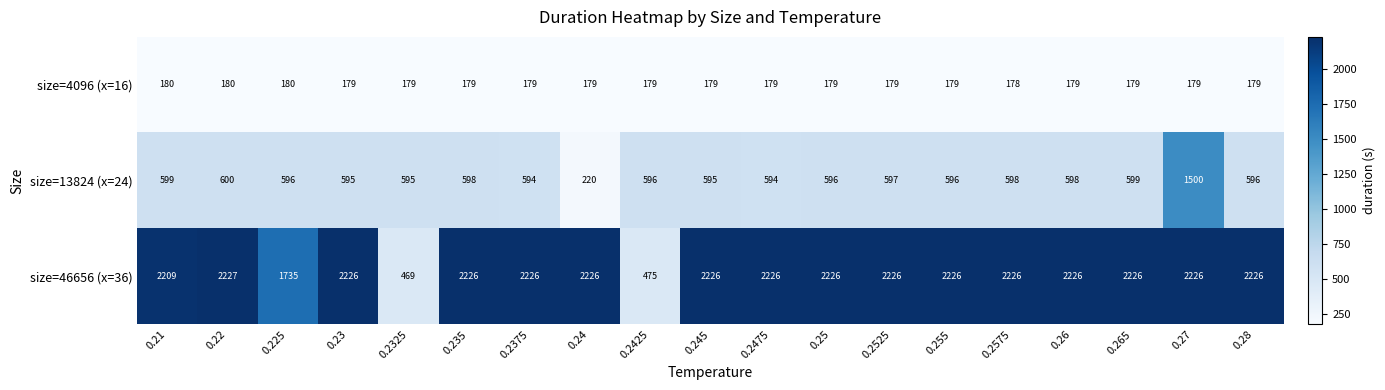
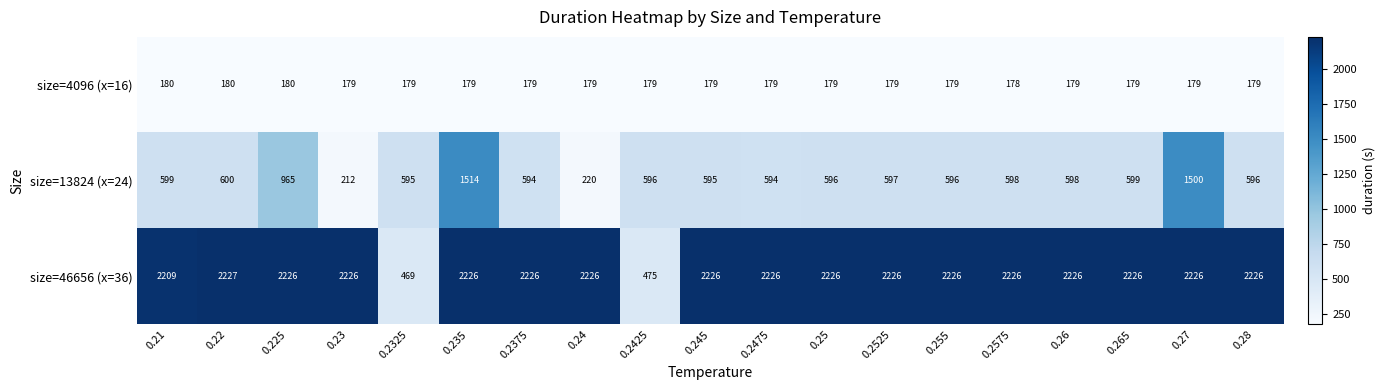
  {
    "size=4096 (x=16)": {
      "0.21": 180,
      "0.22": 180,
      "0.225": 180,
      "0.23": 179,
      "0.2325": 179,
      "0.235": 179,
      "0.2375": 179,
      "0.24": 179,
      "0.2425": 179,
      "0.245": 179,
      "0.2475": 179,
      "0.25": 179,
      "0.2525": 179,
      "0.255": 179,
      "0.2575": 178,
      "0.26": 179,
      "0.265": 179,
      "0.27": 179,
      "0.28": 179
    },
    "size=13824 (x=24)": {
      "0.21": 599,
      "0.22": 600,
-     "0.225": 596,
-     "0.23": 595,
+     "0.225": 965,
+     "0.23": 212,
      "0.2325": 595,
-     "0.235": 598,
+     "0.235": 1514,
      "0.2375": 594,
      "0.24": 220,
      "0.2425": 596,
      "0.245": 595,
      "0.2475": 594,
      "0.25": 596,
      "0.2525": 597,
      "0.255": 596,
      "0.2575": 598,
      "0.26": 598,
      "0.265": 599,
      "0.27": 1500,
      "0.28": 596
    },
    "size=46656 (x=36)": {
      "0.21": 2209,
      "0.22": 2227,
-     "0.225": 1735,
+     "0.225": 2226,
      "0.23": 2226,
      "0.2325": 469,
      "0.235": 2226,
      "0.2375": 2226,
      "0.24": 2226,
      "0.2425": 475,
      "0.245": 2226,
      "0.2475": 2226,
      "0.25": 2226,
      "0.2525": 2226,
      "0.255": 2226,
      "0.2575": 2226,
      "0.26": 2226,
      "0.265": 2226,
      "0.27": 2226,
      "0.28": 2226
    }
  }
